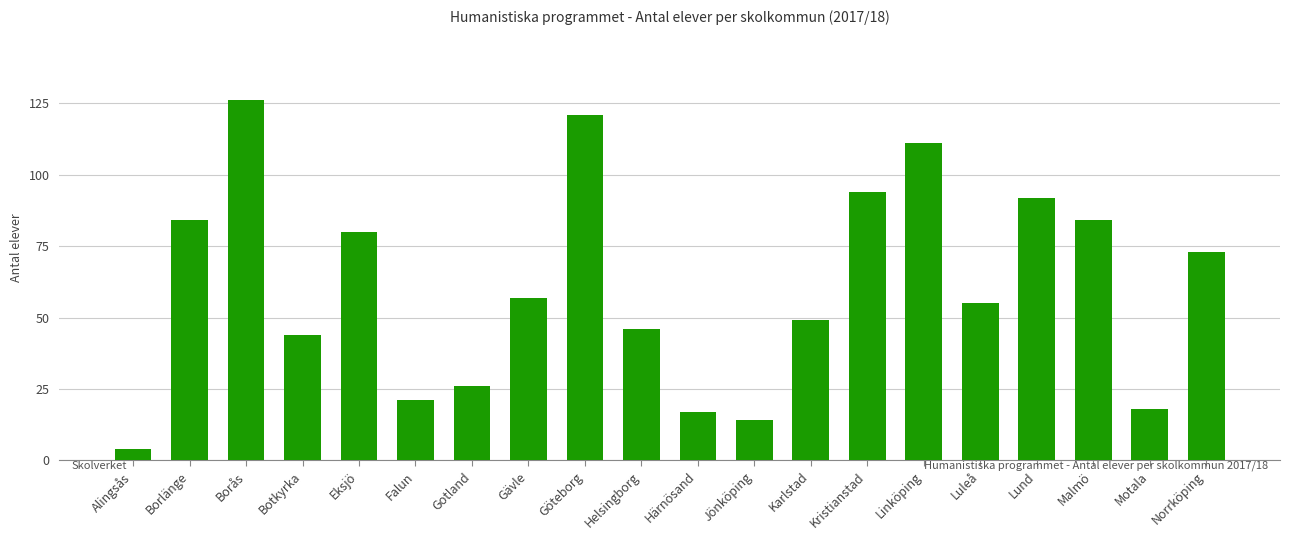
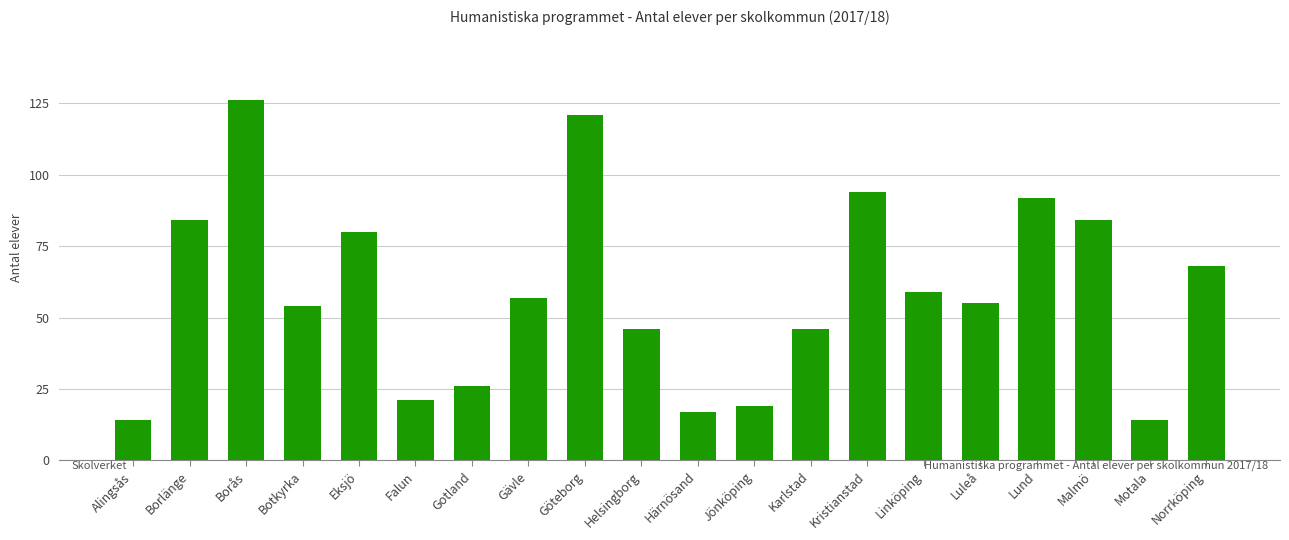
  {
-   "Alingsås": 4,
+   "Alingsås": 14,
    "Borlänge": 84,
    "Borås": 126,
-   "Botkyrka": 44,
+   "Botkyrka": 54,
    "Eksjö": 80,
    "Falun": 21,
    "Gotland": 26,
    "Gävle": 57,
    "Göteborg": 121,
    "Helsingborg": 46,
    "Härnösand": 17,
-   "Jönköping": 14,
-   "Karlstad": 49,
+   "Jönköping": 19,
+   "Karlstad": 46,
    "Kristianstad": 94,
-   "Linköping": 111,
+   "Linköping": 59,
    "Luleå": 55,
    "Lund": 92,
    "Malmö": 84,
-   "Motala": 18,
-   "Norrköping": 73
+   "Motala": 14,
+   "Norrköping": 68
  }
